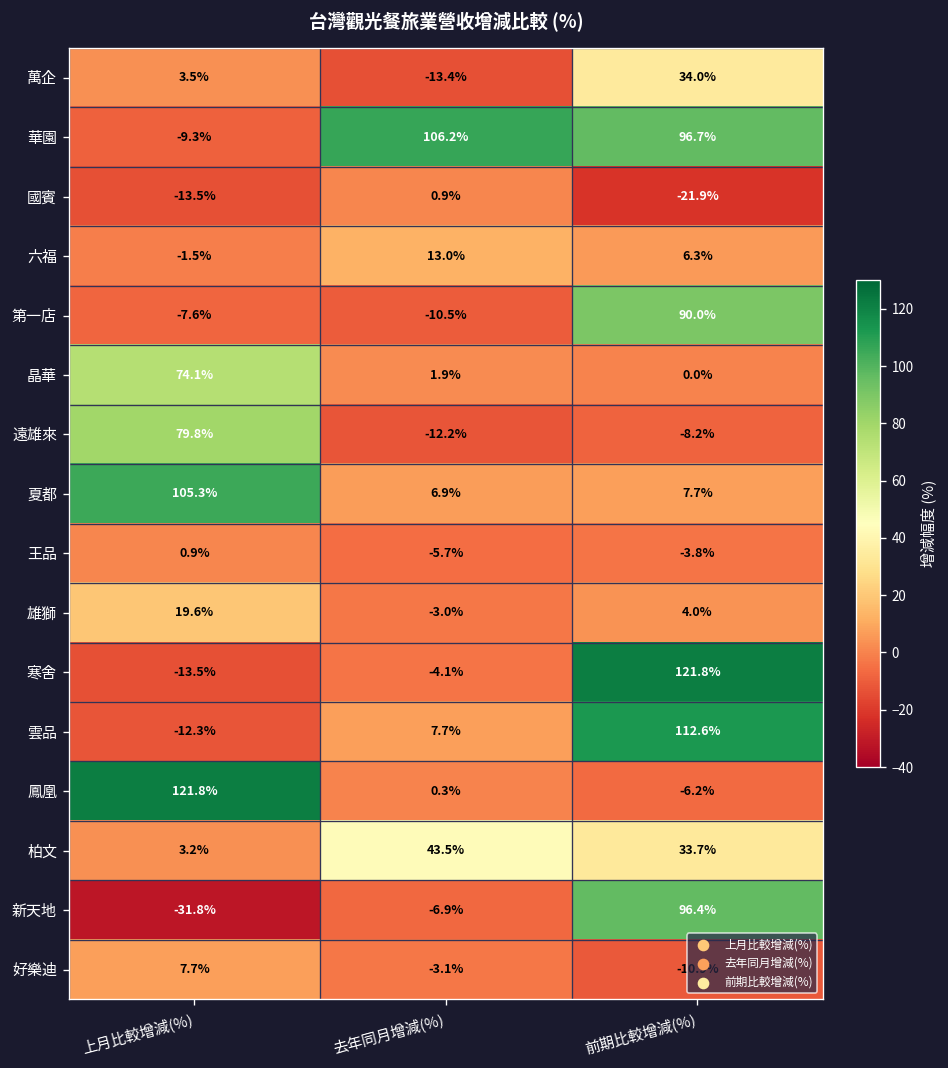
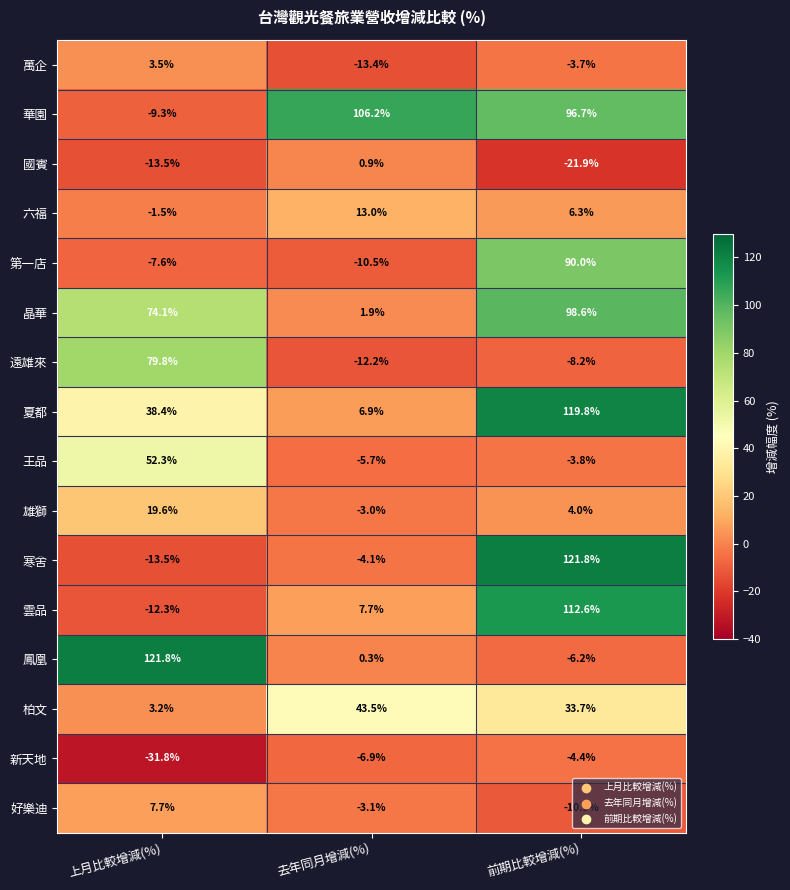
  {
    "萬企": {
      "上月比較增減(%)": "3.5%",
      "去年同月增減(%)": "-13.4%",
-     "前期比較增減(%)": "34.0%"
+     "前期比較增減(%)": "-3.7%"
    },
    "華園": {
      "上月比較增減(%)": "-9.3%",
      "去年同月增減(%)": "106.2%",
      "前期比較增減(%)": "96.7%"
    },
    "國賓": {
      "上月比較增減(%)": "-13.5%",
      "去年同月增減(%)": "0.9%",
      "前期比較增減(%)": "-21.9%"
    },
    "六福": {
      "上月比較增減(%)": "-1.5%",
      "去年同月增減(%)": "13.0%",
      "前期比較增減(%)": "6.3%"
    },
    "第一店": {
      "上月比較增減(%)": "-7.6%",
      "去年同月增減(%)": "-10.5%",
      "前期比較增減(%)": "90.0%"
    },
    "晶華": {
      "上月比較增減(%)": "74.1%",
      "去年同月增減(%)": "1.9%",
-     "前期比較增減(%)": "0.0%"
+     "前期比較增減(%)": "98.6%"
    },
    "遠雄來": {
      "上月比較增減(%)": "79.8%",
      "去年同月增減(%)": "-12.2%",
      "前期比較增減(%)": "-8.2%"
    },
    "夏都": {
-     "上月比較增減(%)": "105.3%",
+     "上月比較增減(%)": "38.4%",
      "去年同月增減(%)": "6.9%",
-     "前期比較增減(%)": "7.7%"
+     "前期比較增減(%)": "119.8%"
    },
    "王品": {
-     "上月比較增減(%)": "0.9%",
+     "上月比較增減(%)": "52.3%",
      "去年同月增減(%)": "-5.7%",
      "前期比較增減(%)": "-3.8%"
    },
    "雄獅": {
      "上月比較增減(%)": "19.6%",
      "去年同月增減(%)": "-3.0%",
      "前期比較增減(%)": "4.0%"
    },
    "寒舍": {
      "上月比較增減(%)": "-13.5%",
      "去年同月增減(%)": "-4.1%",
      "前期比較增減(%)": "121.8%"
    },
    "雲品": {
      "上月比較增減(%)": "-12.3%",
      "去年同月增減(%)": "7.7%",
      "前期比較增減(%)": "112.6%"
    },
    "鳳凰": {
      "上月比較增減(%)": "121.8%",
      "去年同月增減(%)": "0.3%",
      "前期比較增減(%)": "-6.2%"
    },
    "柏文": {
      "上月比較增減(%)": "3.2%",
      "去年同月增減(%)": "43.5%",
      "前期比較增減(%)": "33.7%"
    },
    "新天地": {
      "上月比較增減(%)": "-31.8%",
      "去年同月增減(%)": "-6.9%",
-     "前期比較增減(%)": "96.4%"
+     "前期比較增減(%)": "-4.4%"
    },
    "好樂迪": {
      "上月比較增減(%)": "7.7%",
      "去年同月增減(%)": "-3.1%"
    }
  }
